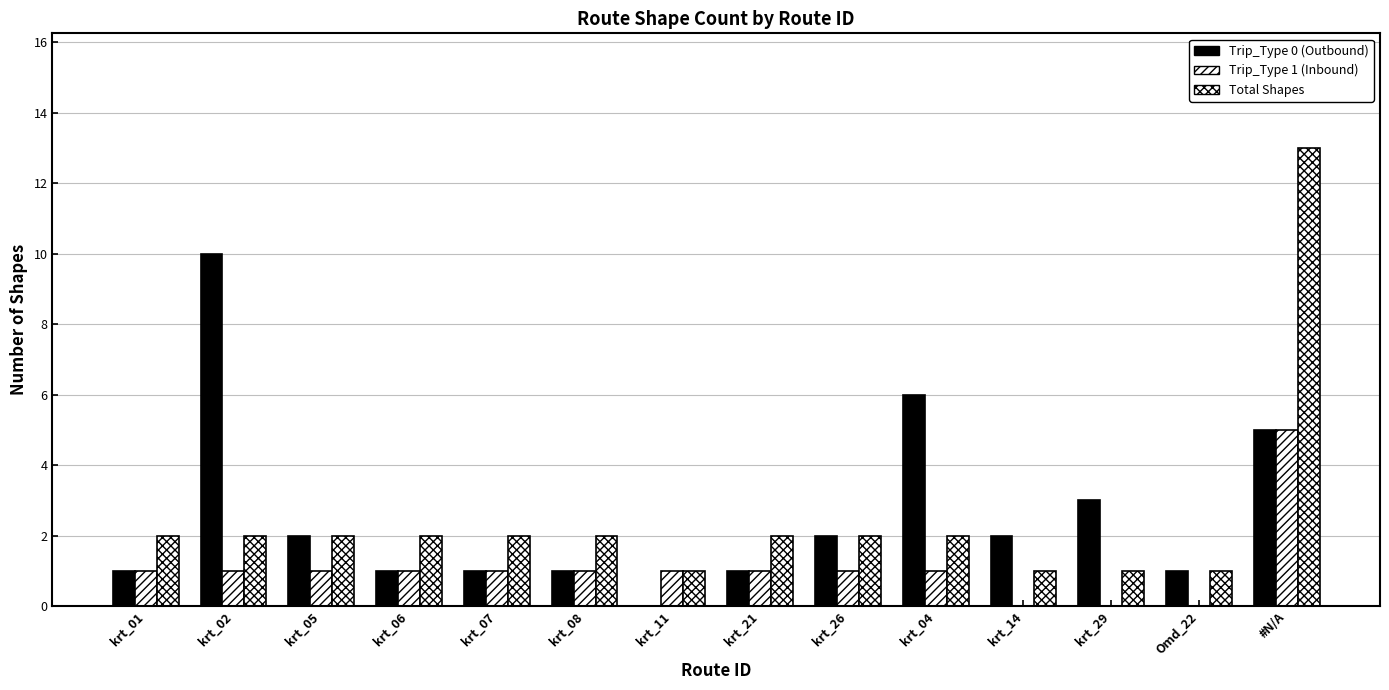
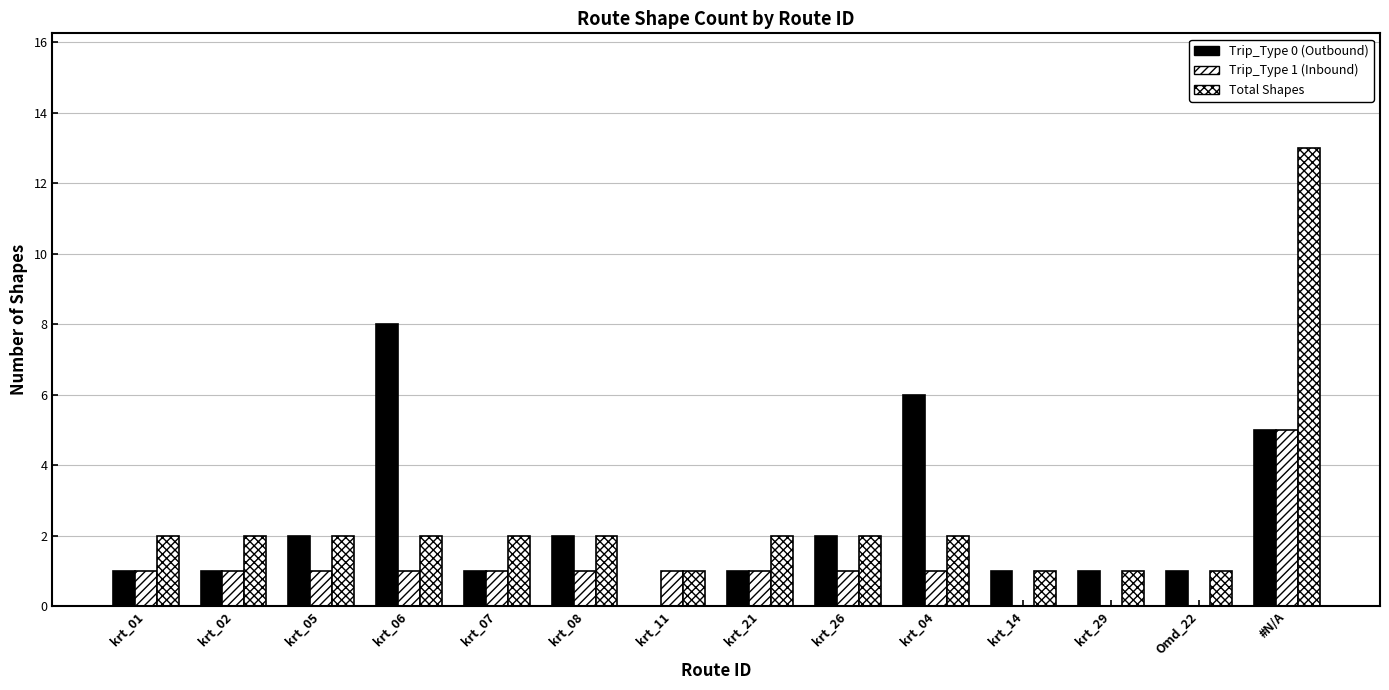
  {
    "Trip_Type 0 (Outbound)": {
      "krt_01": 1,
-     "krt_02": 10,
+     "krt_02": 1,
      "krt_05": 2,
-     "krt_06": 1,
+     "krt_06": 8,
      "krt_07": 1,
-     "krt_08": 1,
+     "krt_08": 2,
      "krt_11": 0,
      "krt_21": 1,
      "krt_26": 2,
      "krt_04": 6,
-     "krt_14": 2,
-     "krt_29": 3,
+     "krt_14": 1,
+     "krt_29": 1,
      "Omd_22": 1,
      "#N/A": 5
    }
  }
